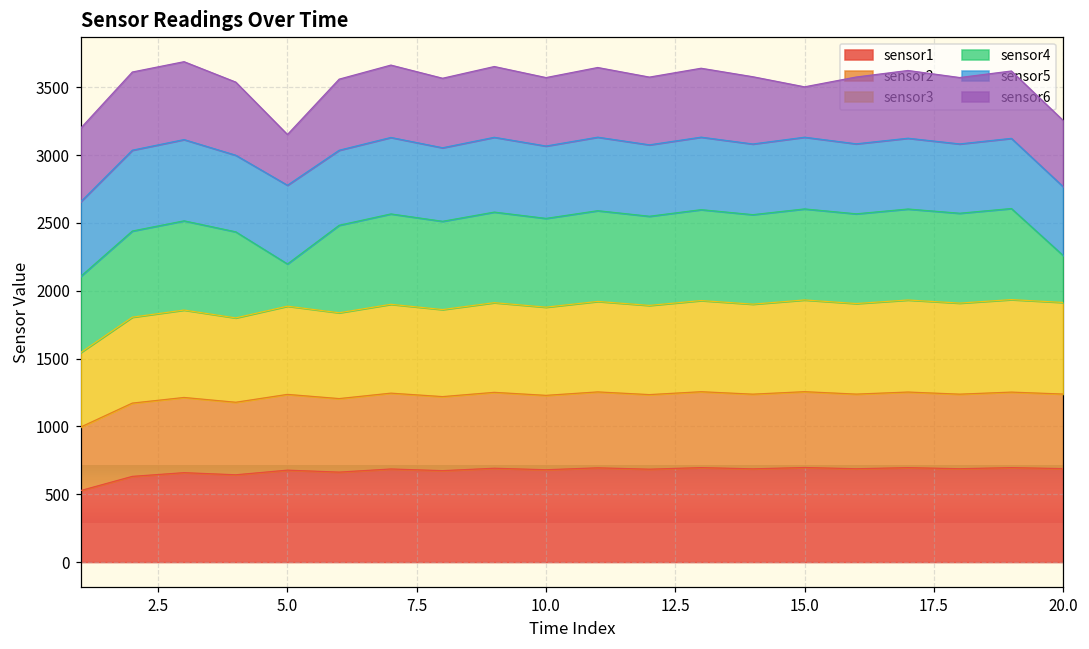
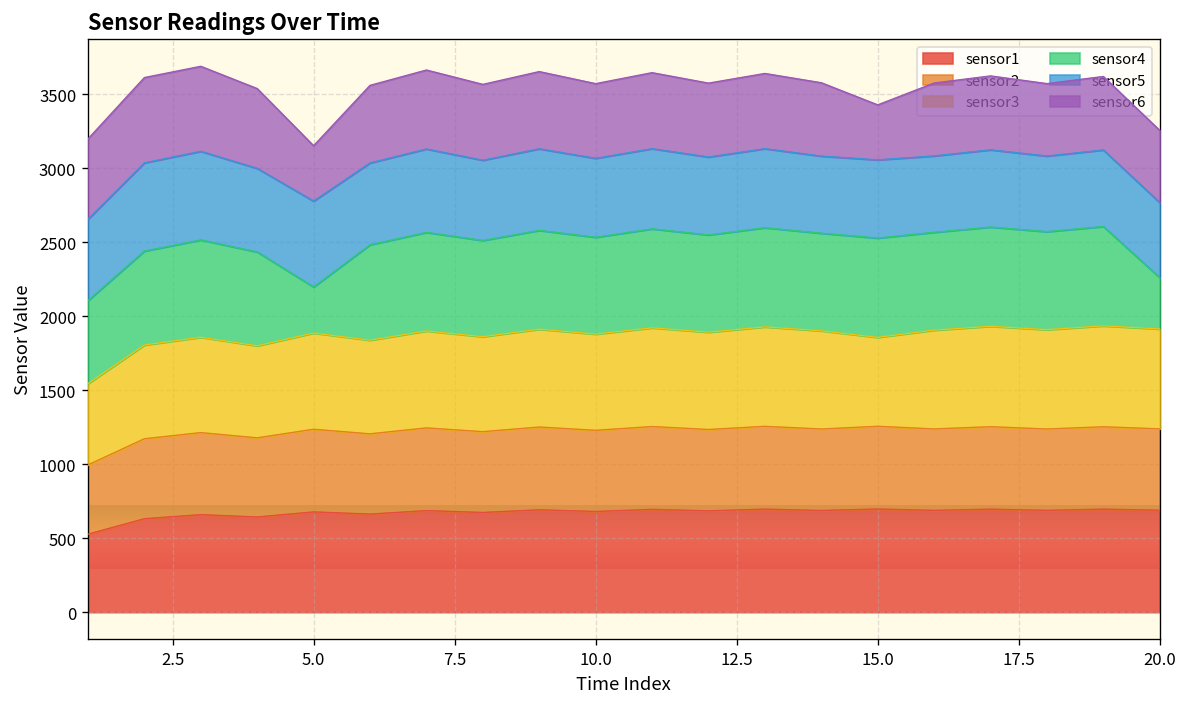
  {
    "sensor3": {
      "5.0": 650,
      "10.0": 650,
-     "15.0": 680,
+     "15.0": 600,
      "20.0": 680
    },
    "sensor4": {
      "5.0": 310,
      "10.0": 650,
      "15.0": 670,
      "20.0": 350
    },
    "sensor5": {
      "5.0": 580,
      "10.0": 530,
      "15.0": 530,
      "20.0": 510
    },
    "sensor6": {
      "5.0": 370,
      "10.0": 500,
      "15.0": 370,
      "20.0": 490
    }
  }
